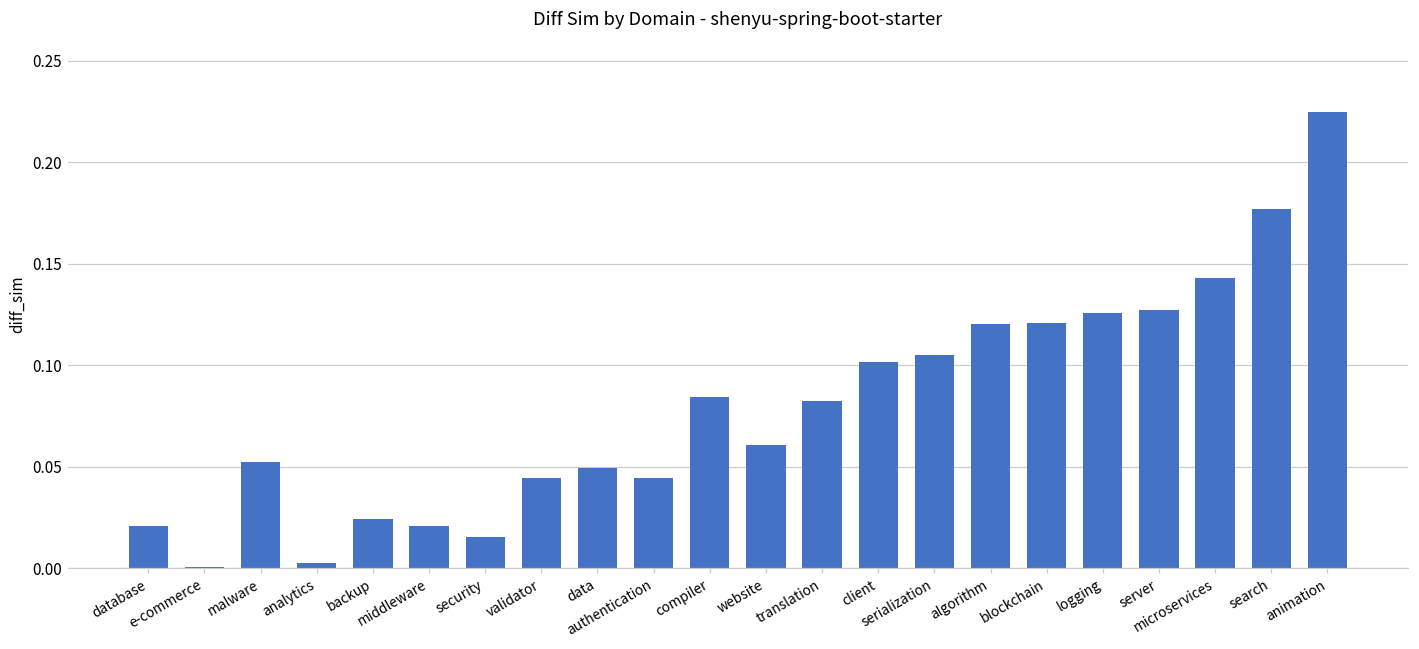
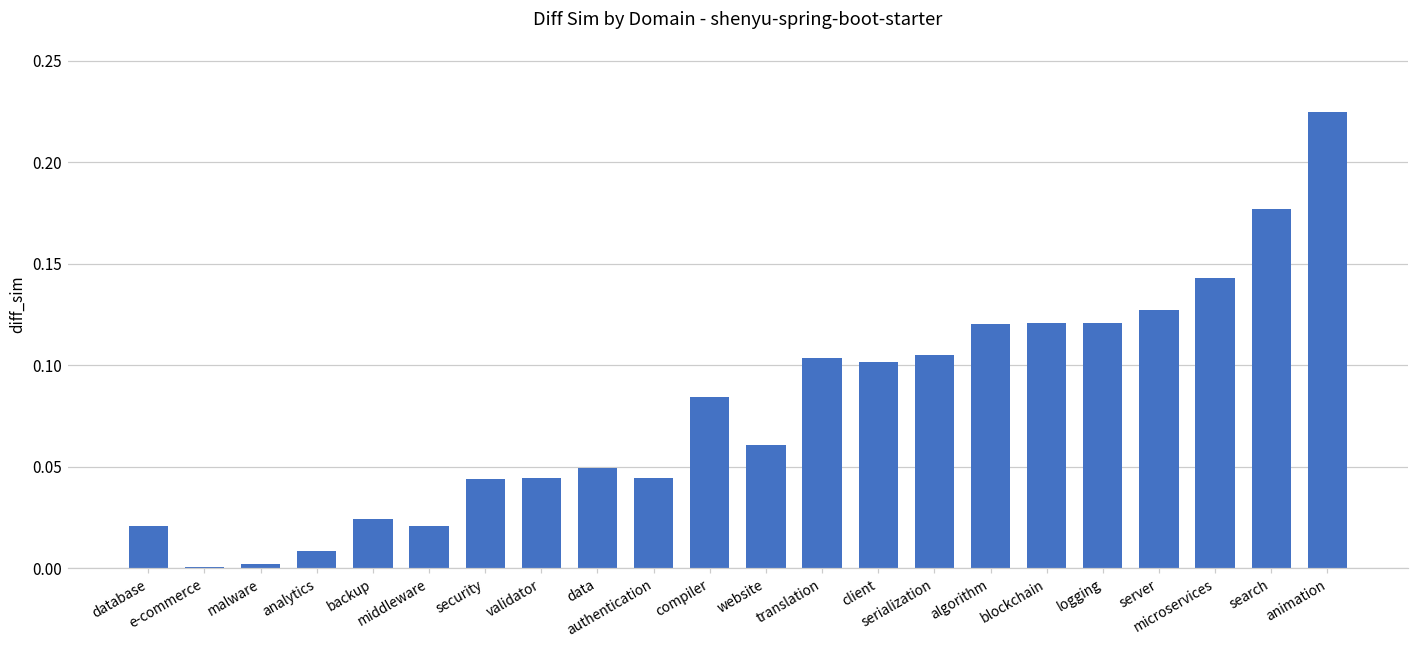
  {
    "database": 0.021,
-   "malware": 0.052,
-   "analytics": 0.003,
+   "malware": 0.002,
+   "analytics": 0.008,
    "backup": 0.024,
    "middleware": 0.021,
-   "security": 0.015,
+   "security": 0.044,
    "validator": 0.045,
    "data": 0.049,
    "authentication": 0.044,
    "compiler": 0.084,
    "website": 0.061,
-   "translation": 0.082,
+   "translation": 0.104,
    "client": 0.102,
    "serialization": 0.105,
    "algorithm": 0.121,
    "blockchain": 0.121,
-   "logging": 0.126,
+   "logging": 0.121,
    "server": 0.127,
    "microservices": 0.143,
    "search": 0.177,
    "animation": 0.225
  }
